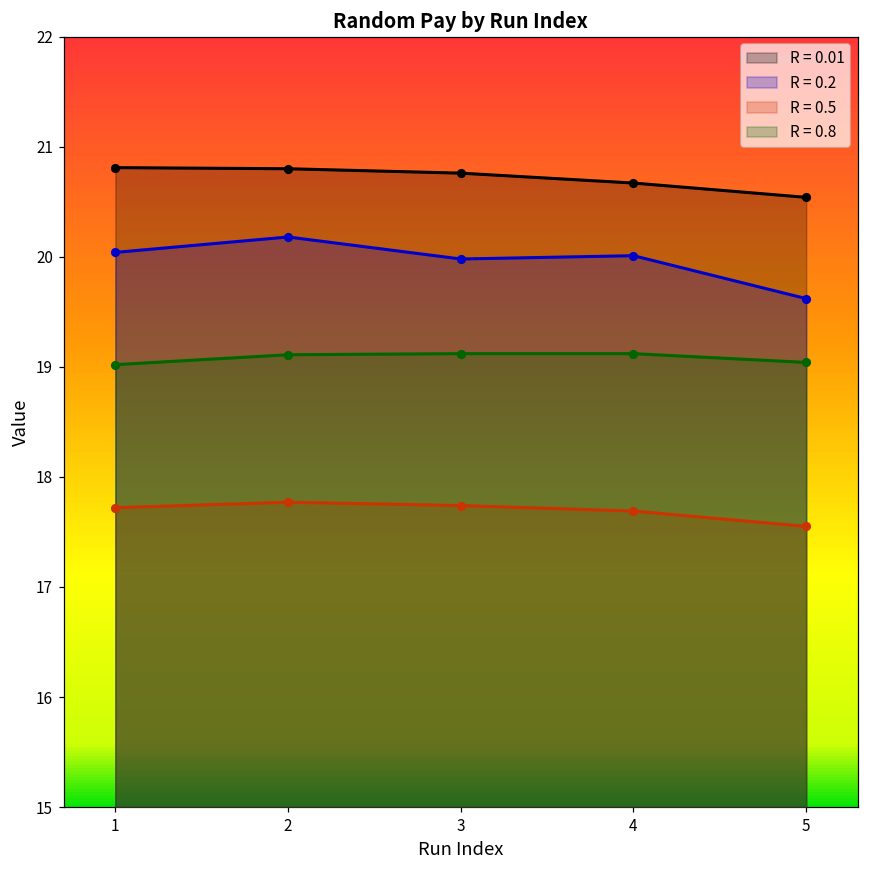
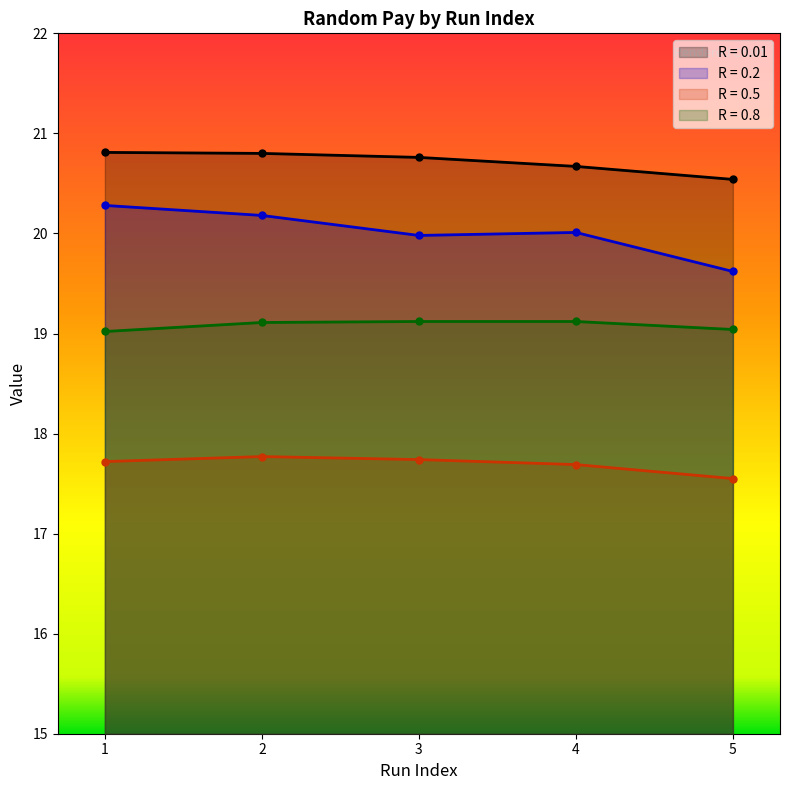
  {
    "R = 0.2": {
-     "1": 20.04,
+     "1": 20.28,
      "2": 20.18,
      "3": 19.98,
      "4": 20.01,
      "5": 19.62
    },
    "R = 0.5": {
      "1": 17.72,
      "2": 17.77,
      "3": 17.74,
      "4": 17.69,
      "5": 17.55
    }
  }
